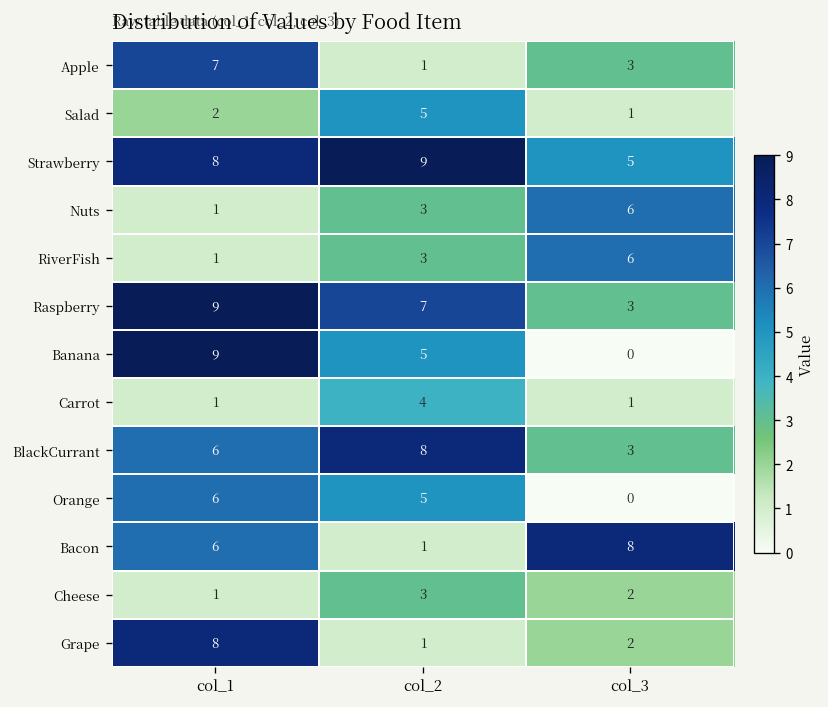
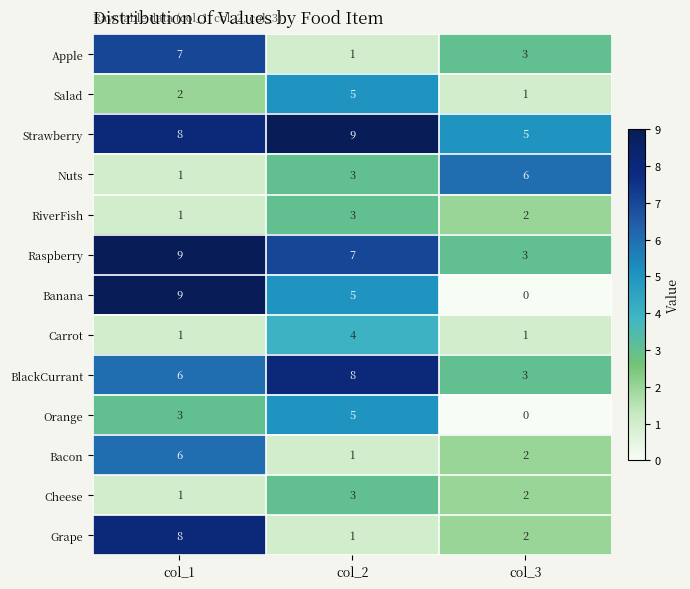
  {
    "Apple": {
      "col_1": 7,
      "col_2": 1,
      "col_3": 3
    },
    "Salad": {
      "col_1": 2,
      "col_2": 5,
      "col_3": 1
    },
    "Strawberry": {
      "col_1": 8,
      "col_2": 9,
      "col_3": 5
    },
    "Nuts": {
      "col_1": 1,
      "col_2": 3,
      "col_3": 6
    },
    "RiverFish": {
      "col_1": 1,
      "col_2": 3,
-     "col_3": 6
+     "col_3": 2
    },
    "Raspberry": {
      "col_1": 9,
      "col_2": 7,
      "col_3": 3
    },
    "Banana": {
      "col_1": 9,
      "col_2": 5,
      "col_3": 0
    },
    "Carrot": {
      "col_1": 1,
      "col_2": 4,
      "col_3": 1
    },
    "BlackCurrant": {
      "col_1": 6,
      "col_2": 8,
      "col_3": 3
    },
    "Orange": {
-     "col_1": 6,
+     "col_1": 3,
      "col_2": 5,
      "col_3": 0
    },
    "Bacon": {
      "col_1": 6,
      "col_2": 1,
-     "col_3": 8
+     "col_3": 2
    },
    "Cheese": {
      "col_1": 1,
      "col_2": 3,
      "col_3": 2
    },
    "Grape": {
      "col_1": 8,
      "col_2": 1,
      "col_3": 2
    }
  }
